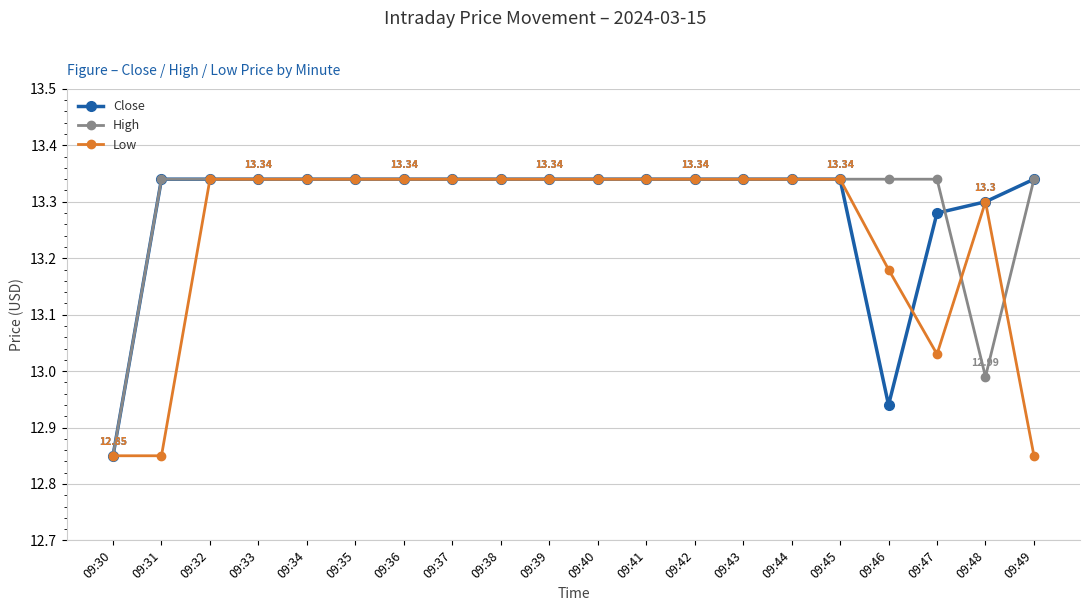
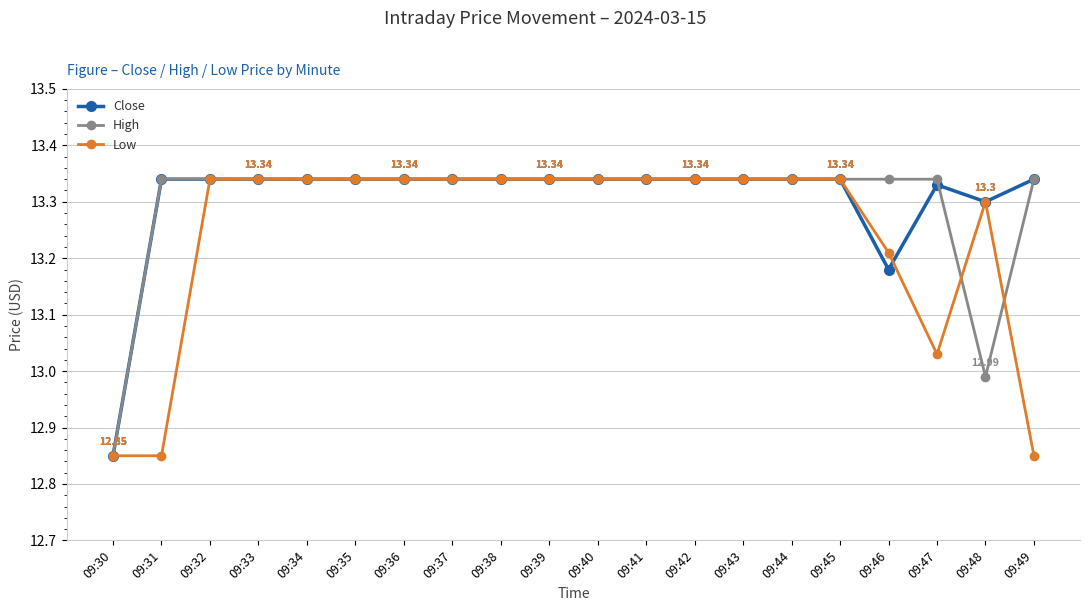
  {
    "Close": {
-     "09:46": 12.94,
-     "09:47": 13.28
+     "09:46": 13.18,
+     "09:47": 13.33
    },
    "High": {
      "09:48": 12.99
    },
    "Low": {
      "09:31": 12.85,
-     "09:46": 13.18,
+     "09:46": 13.21,
      "09:47": 13.03,
      "09:49": 12.85
    }
  }
